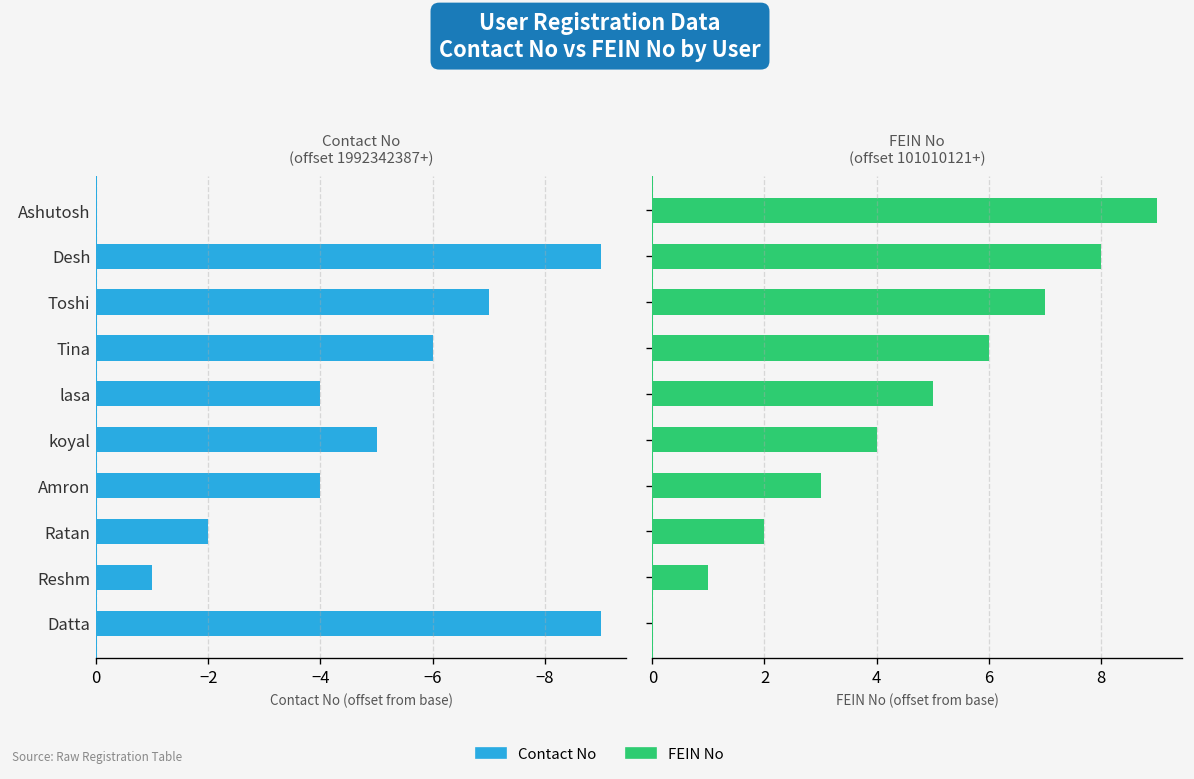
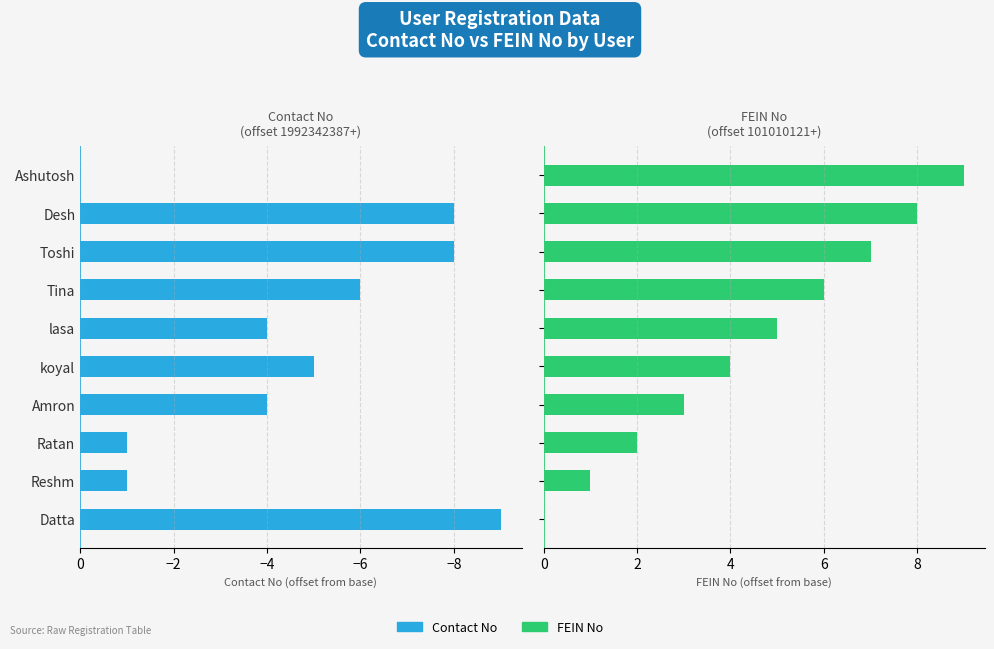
  {
    "Contact No (offset 1992342387+)": {
      "Ashutosh": 0.0,
-     "Desh": -9.0,
-     "Toshi": -7.0,
+     "Desh": -8.0,
+     "Toshi": -8.0,
      "Tina": -6.0,
      "lasa": -4.0,
      "koyal": -5.0,
      "Amron": -4.0,
-     "Ratan": -2.0,
+     "Ratan": -1.0,
      "Reshm": -1.0,
      "Datta": -9.0
    }
  }
